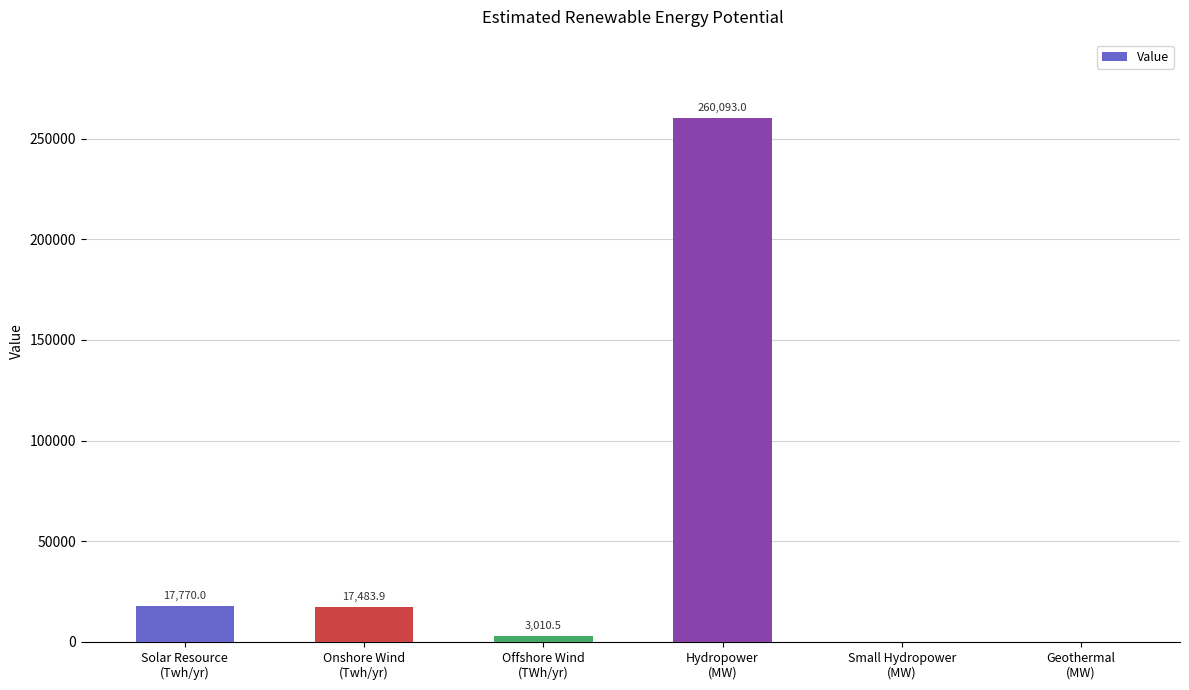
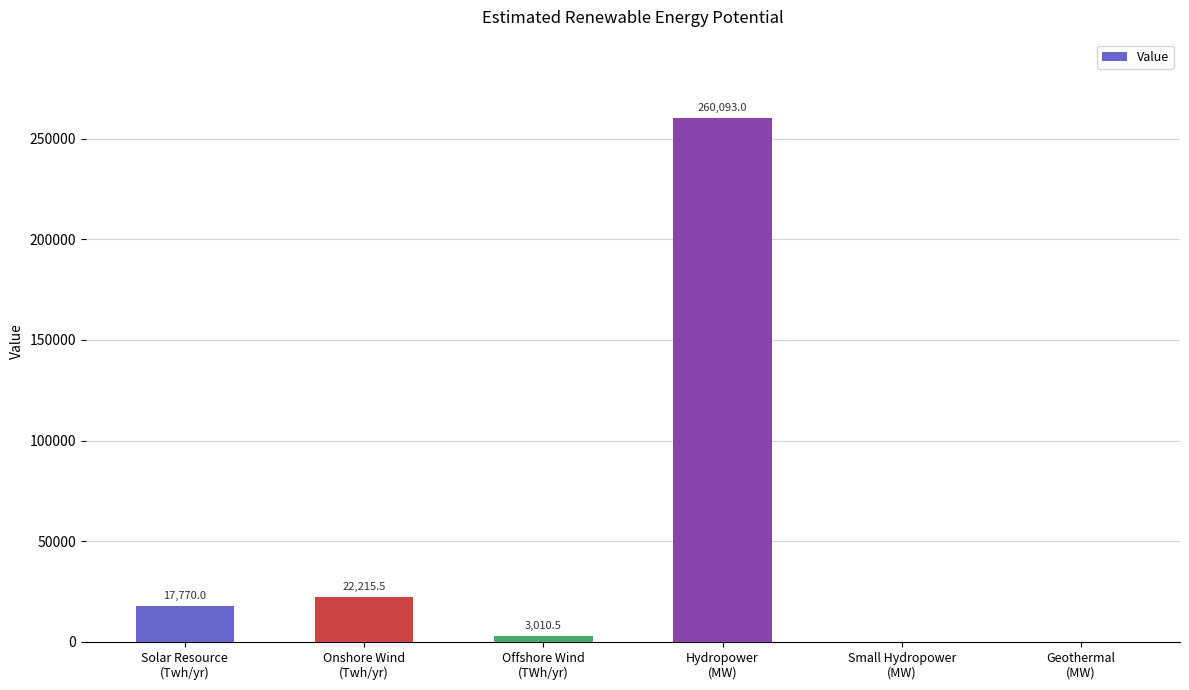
  {
    "Solar Resource (Twh/yr)": "17,770.0",
-   "Onshore Wind (Twh/yr)": "17,483.9",
+   "Onshore Wind (Twh/yr)": "22,215.5",
    "Offshore Wind (TWh/yr)": "3,010.5",
    "Hydropower (MW)": "260,093.0"
  }
